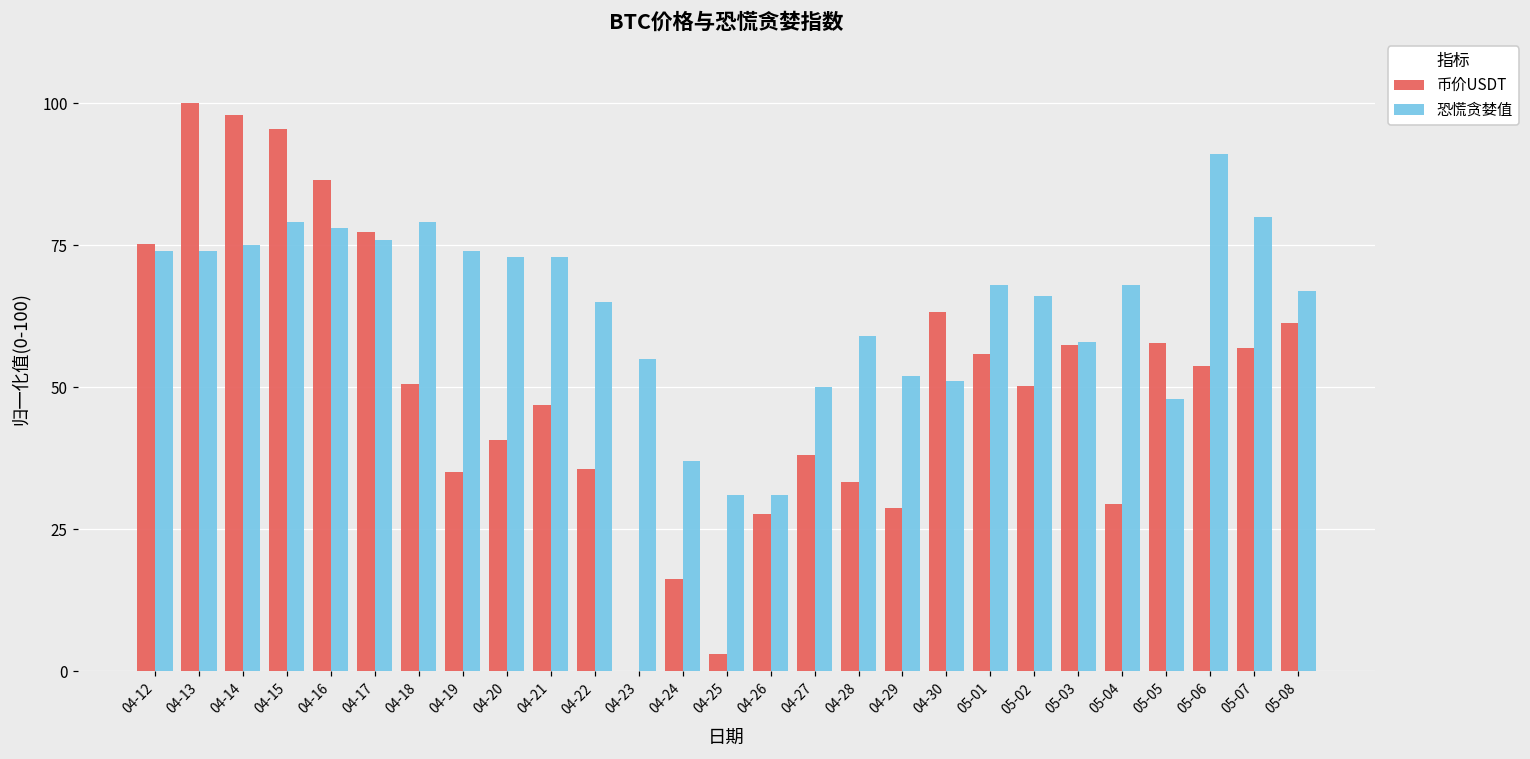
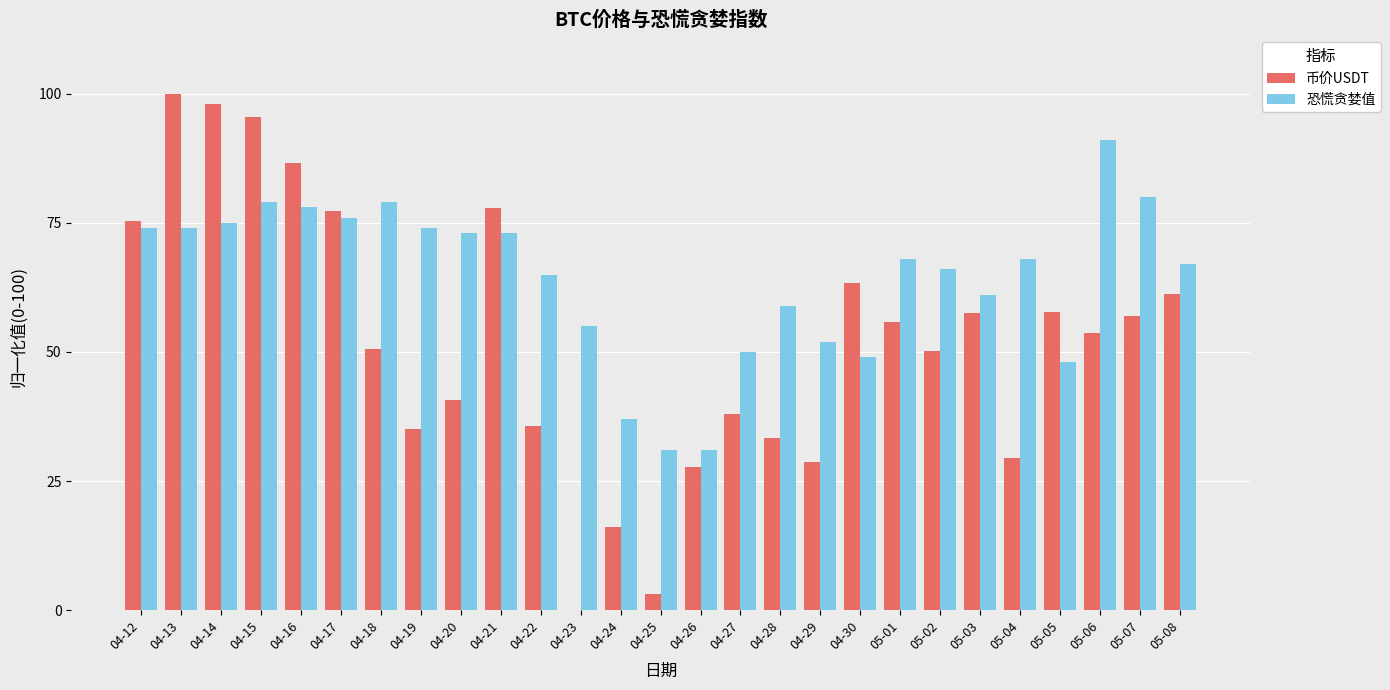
  {
    "币价USDT": {
      "04-12": 75,
      "04-13": 100,
      "04-14": 98,
      "04-15": 95,
      "04-16": 87,
      "04-17": 77,
      "04-18": 50,
      "04-19": 35,
      "04-20": 41,
-     "04-21": 47,
+     "04-21": 78,
      "04-22": 36,
      "04-23": 0,
      "04-24": 16,
      "04-25": 3,
      "04-26": 28,
      "04-27": 38,
      "04-28": 33,
      "04-29": 29,
      "04-30": 63,
      "05-01": 56,
      "05-02": 50,
      "05-03": 58,
      "05-04": 29,
      "05-05": 58,
      "05-06": 54,
      "05-07": 57,
      "05-08": 61
    },
    "恐慌贪婪值": {
      "04-12": 74,
      "04-13": 74,
      "04-14": 75,
      "04-15": 79,
      "04-16": 78,
      "04-17": 76,
      "04-18": 79,
      "04-19": 74,
      "04-20": 73,
      "04-21": 73,
      "04-22": 65,
      "04-23": 55,
      "04-24": 37,
      "04-25": 31,
      "04-26": 31,
      "04-27": 50,
      "04-28": 59,
      "04-29": 52,
-     "04-30": 51,
+     "04-30": 49,
      "05-01": 68,
      "05-02": 66,
-     "05-03": 58,
+     "05-03": 61,
      "05-04": 68,
      "05-05": 48,
      "05-06": 91,
      "05-07": 80,
      "05-08": 67
    }
  }
